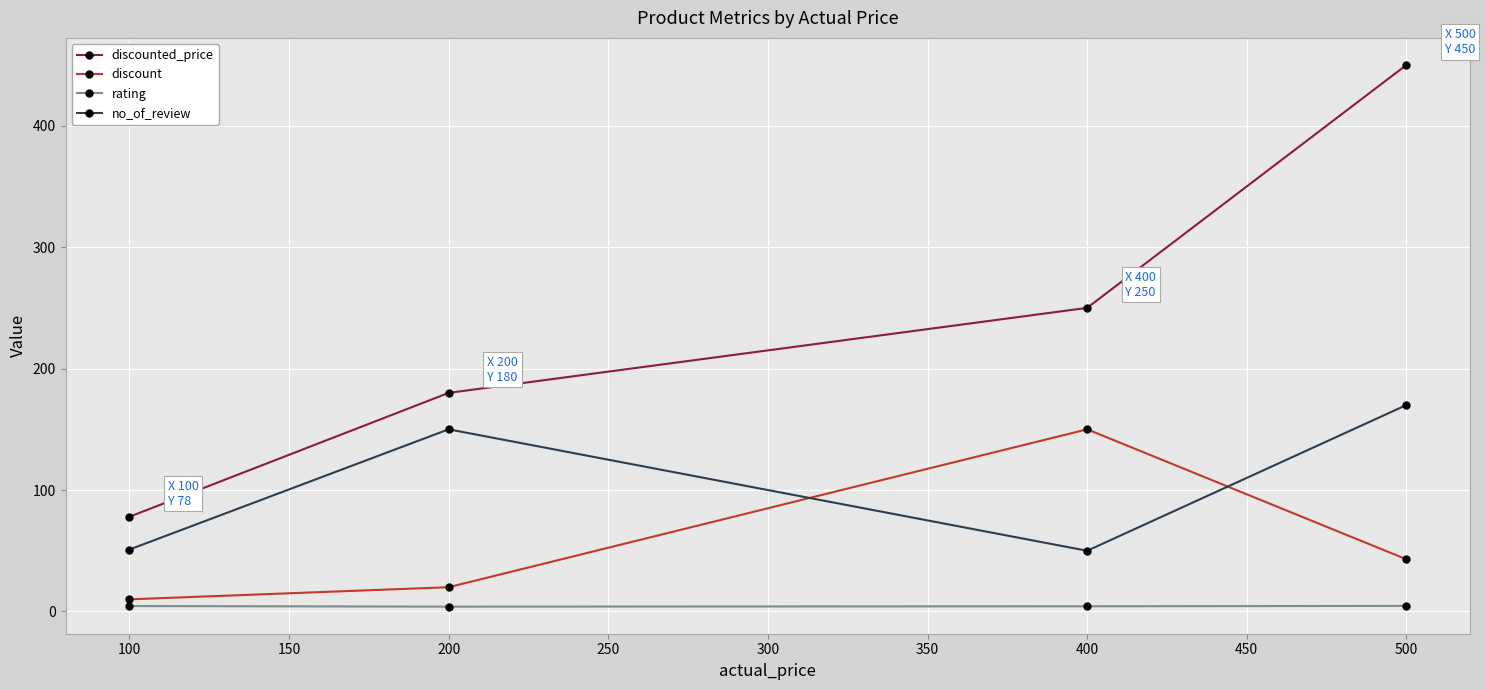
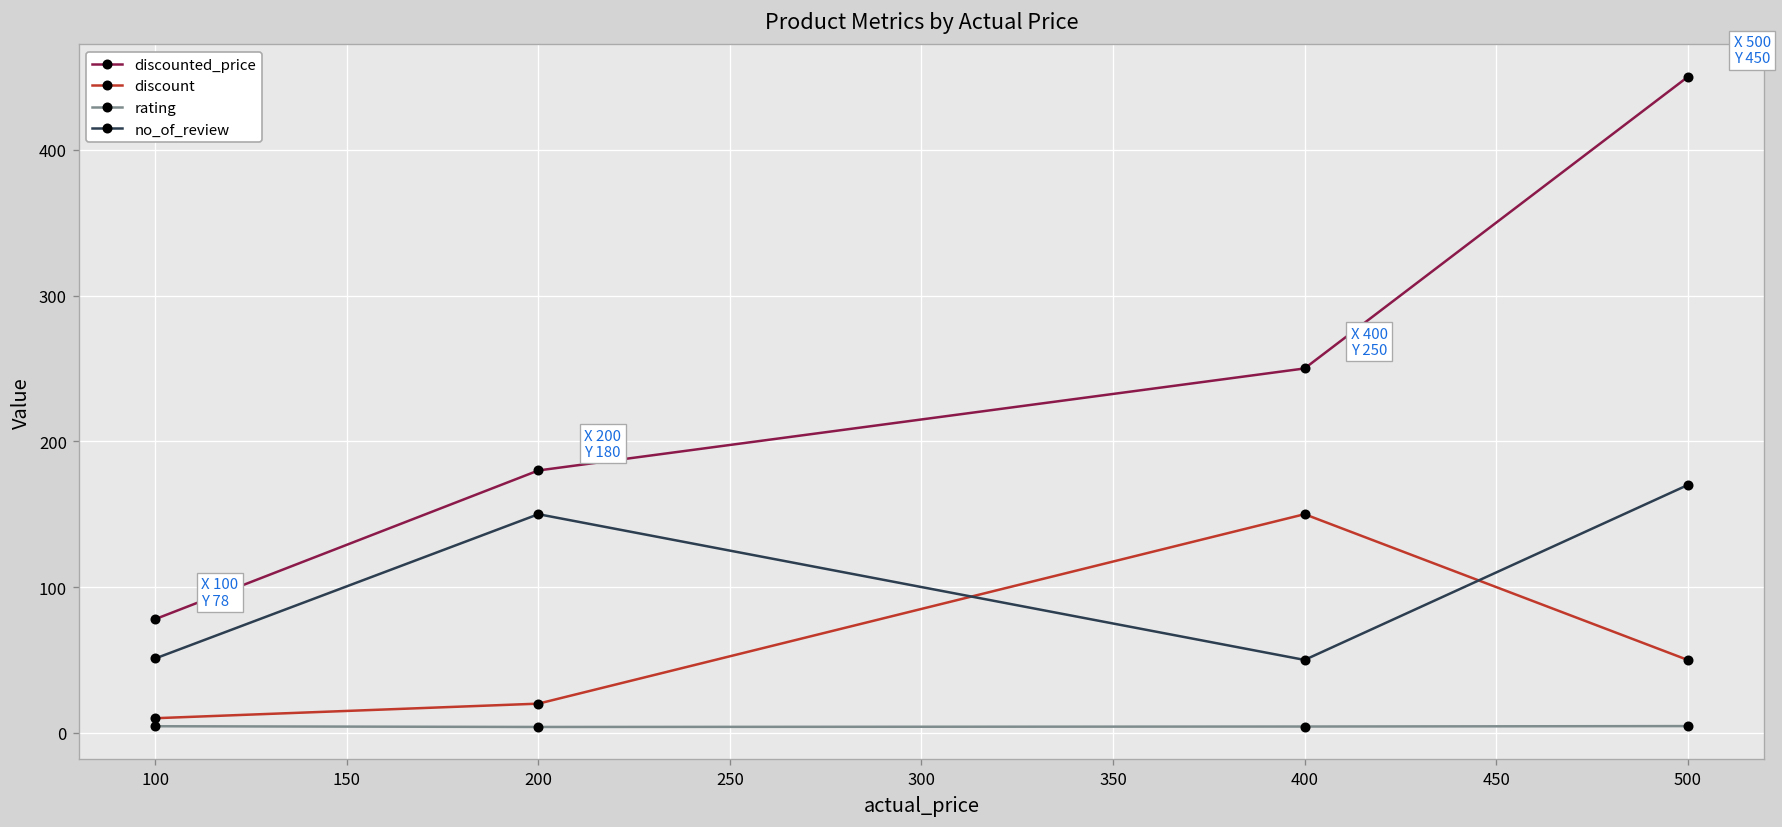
  {
    "discounted_price": {
      "100": 78,
      "200": 180,
      "400": 250,
      "500": 450
    },
    "discount": {
      "100": 10,
      "200": 20,
      "400": 150,
-     "500": 43
+     "500": 50
    },
    "rating": {
      "100": 5,
      "200": 4,
      "400": 4,
      "500": 5
    },
    "no_of_review": {
      "100": 51,
      "200": 150,
      "400": 50,
      "500": 170
    }
  }
